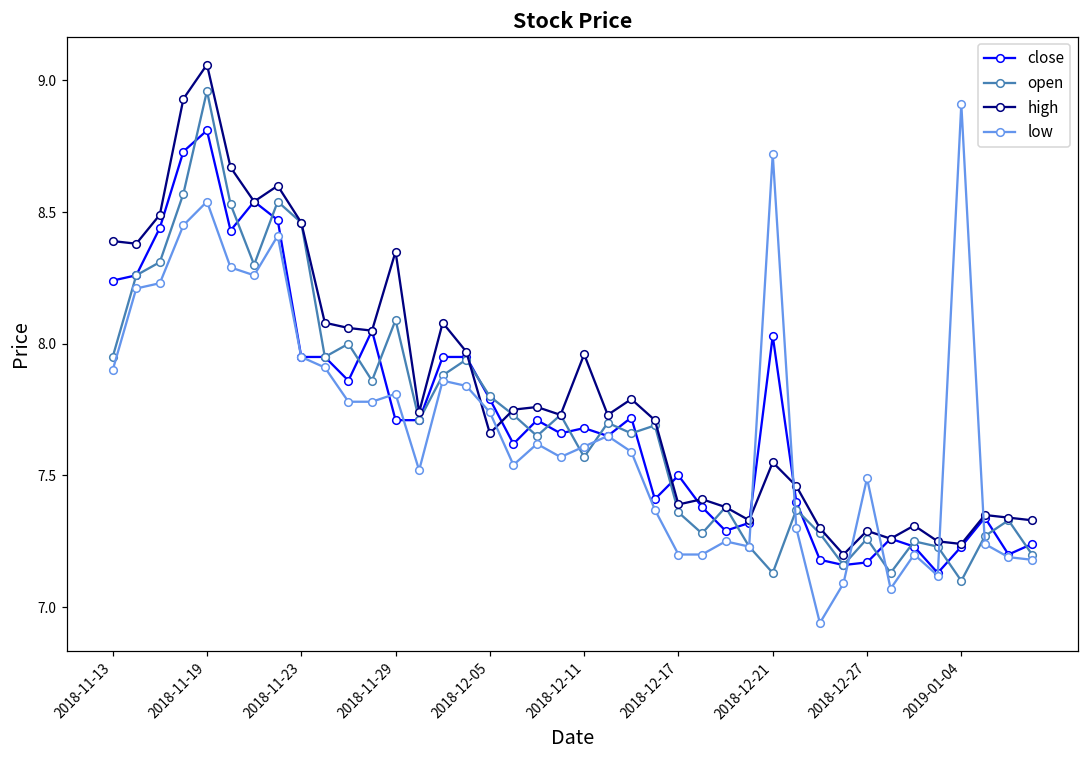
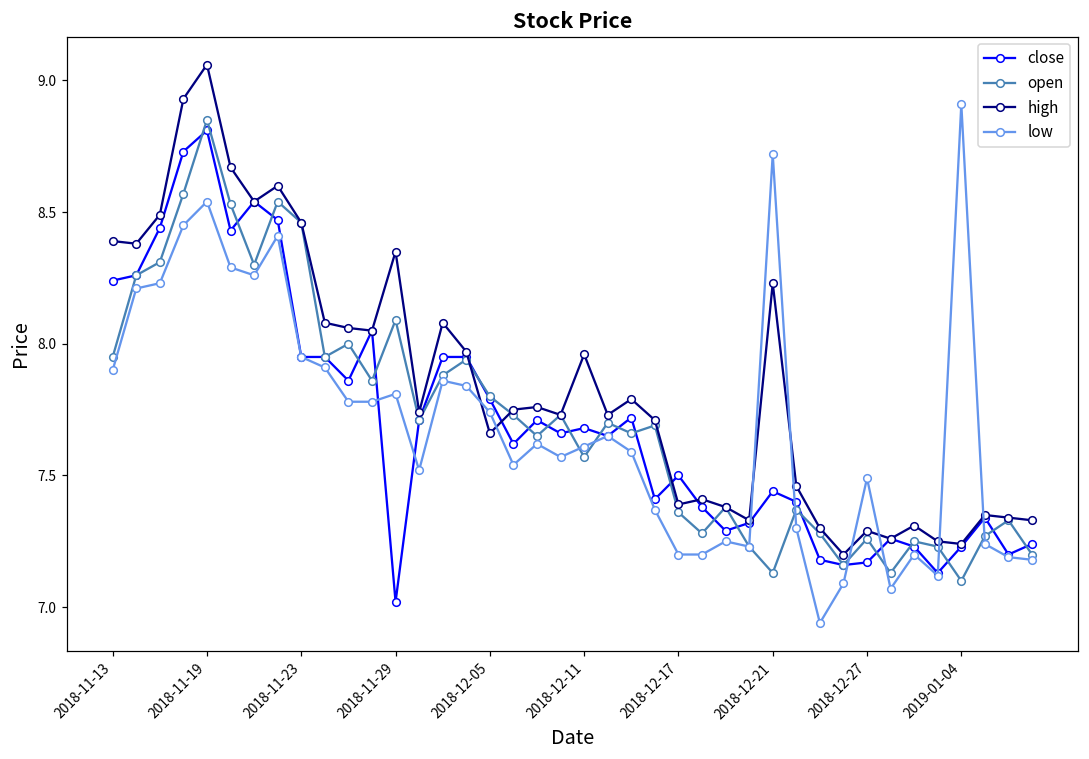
  {
    "close": {
      "2018-11-13": 8.24,
      "2018-11-19": 8.81,
-     "2018-11-29": 7.71,
+     "2018-11-29": 7.02,
      "2018-12-11": 7.68,
      "2018-12-17": 7.50,
-     "2018-12-21": 8.03,
+     "2018-12-21": 7.44,
      "2018-12-27": 7.17
    },
    "open": {
      "2018-11-13": 7.95,
-     "2018-11-19": 8.96,
+     "2018-11-19": 8.85,
      "2018-11-29": 8.09,
      "2018-12-11": 7.57,
      "2018-12-17": 7.36,
      "2018-12-21": 7.13,
      "2018-12-27": 7.26,
      "2019-01-04": 7.10
    },
    "high": {
      "2018-11-13": 8.39,
      "2018-11-19": 9.06,
      "2018-11-29": 8.35,
      "2018-12-05": 7.66,
      "2018-12-11": 7.96,
      "2018-12-17": 7.39,
-     "2018-12-21": 7.55,
+     "2018-12-21": 8.23,
      "2018-12-27": 7.29
    },
    "low": {
      "2018-11-13": 7.90,
      "2018-11-19": 8.54,
      "2018-11-29": 7.81,
      "2018-12-05": 7.74,
      "2018-12-11": 7.61,
      "2018-12-17": 7.20,
      "2018-12-21": 8.72,
      "2018-12-27": 7.49,
      "2019-01-04": 8.91
    }
  }
